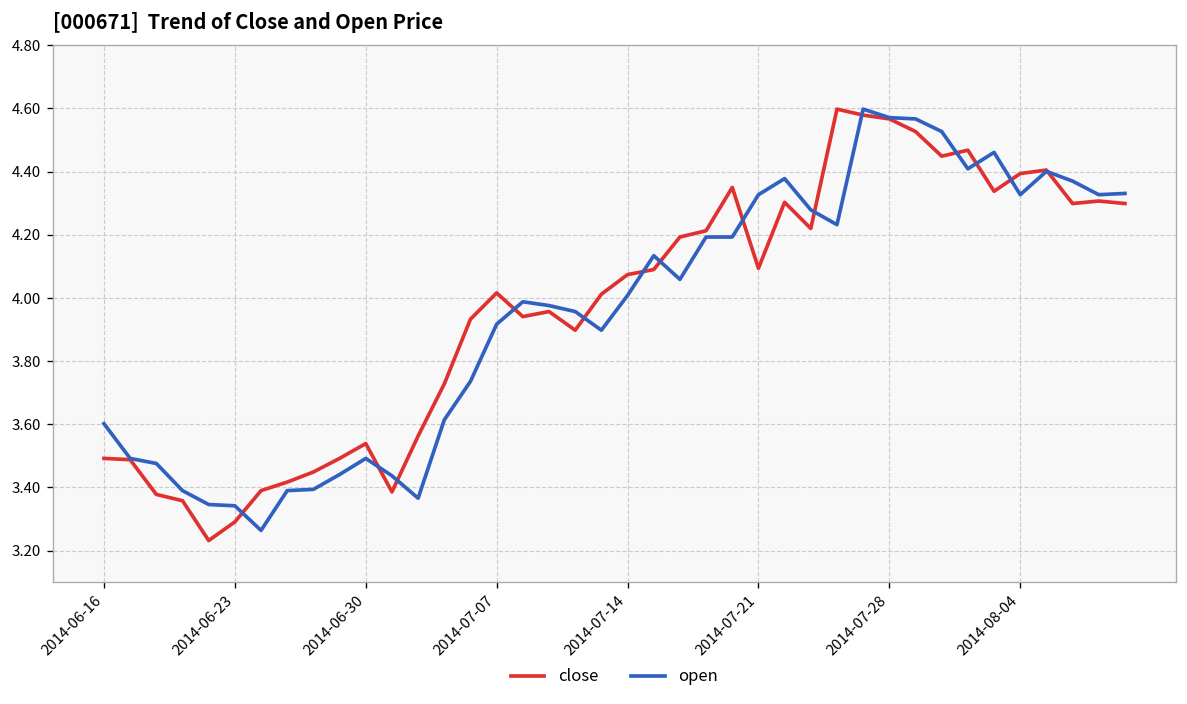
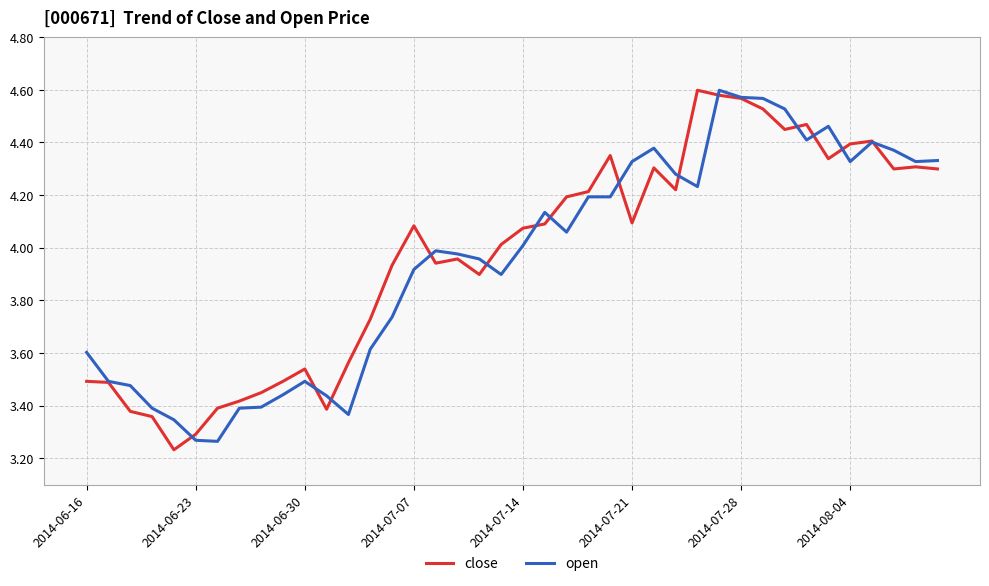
  {
    "close": {
      "2014-06-16": 3.49,
      "2014-06-23": 3.29,
      "2014-06-30": 3.54,
-     "2014-07-07": 4.02,
+     "2014-07-07": 4.08,
      "2014-07-14": 4.07,
      "2014-07-21": 4.09,
      "2014-08-04": 4.39
    },
    "open": {
      "2014-06-16": 3.60,
-     "2014-06-23": 3.34,
+     "2014-06-23": 3.27,
      "2014-06-30": 3.49,
      "2014-07-07": 3.92,
      "2014-07-14": 4.01,
      "2014-07-21": 4.33,
      "2014-08-04": 4.33
    }
  }
